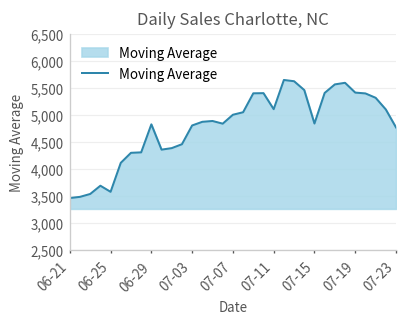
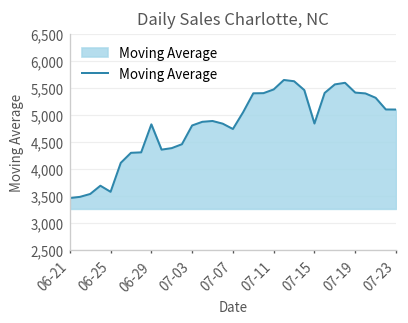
  {
    "06-21": "3,500",
    "06-25": "3,600",
    "06-29": "4,800",
    "07-03": "4,800",
-   "07-07": "5,000",
-   "07-11": "5,100",
+   "07-07": "4,700",
+   "07-11": "5,500",
    "07-15": "4,800",
    "07-19": "5,400",
-   "07-23": "4,800"
+   "07-23": "5,100"
  }
